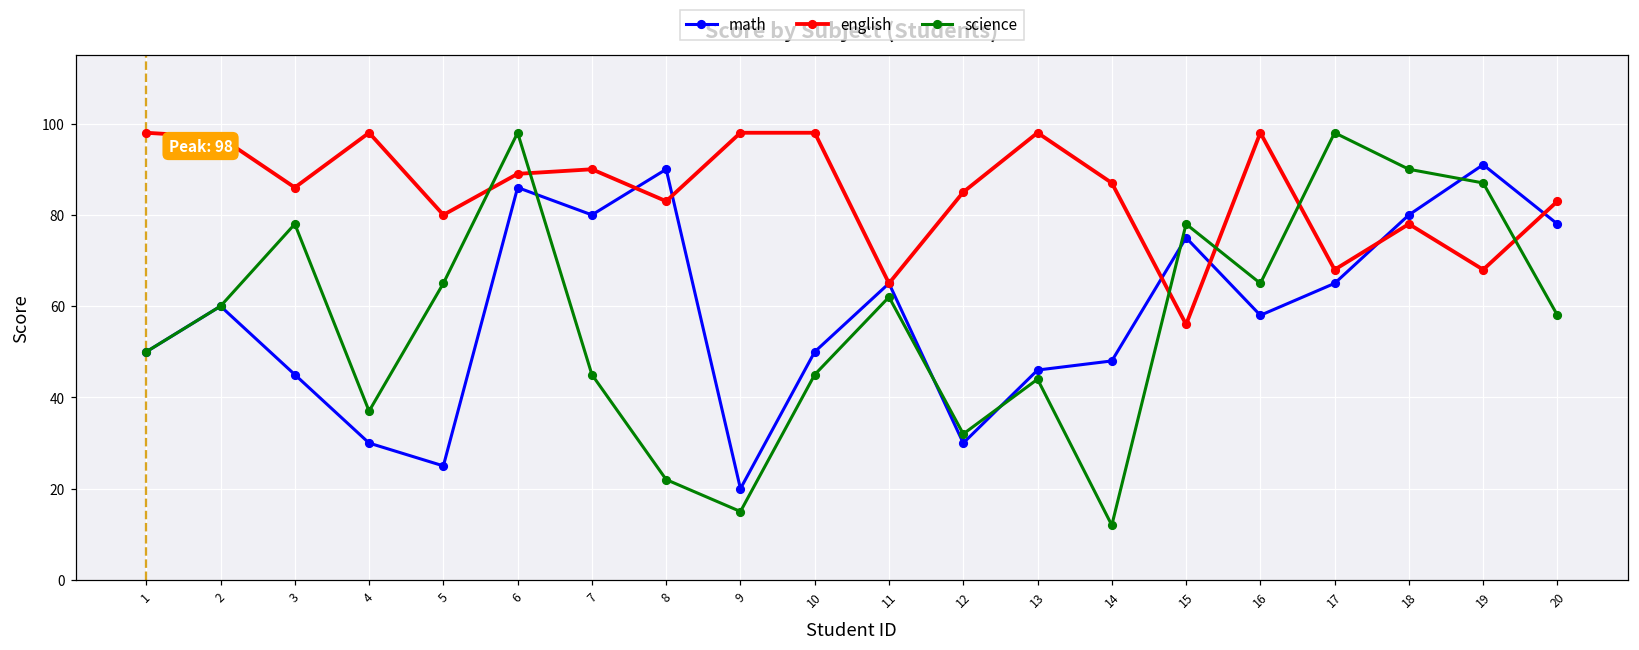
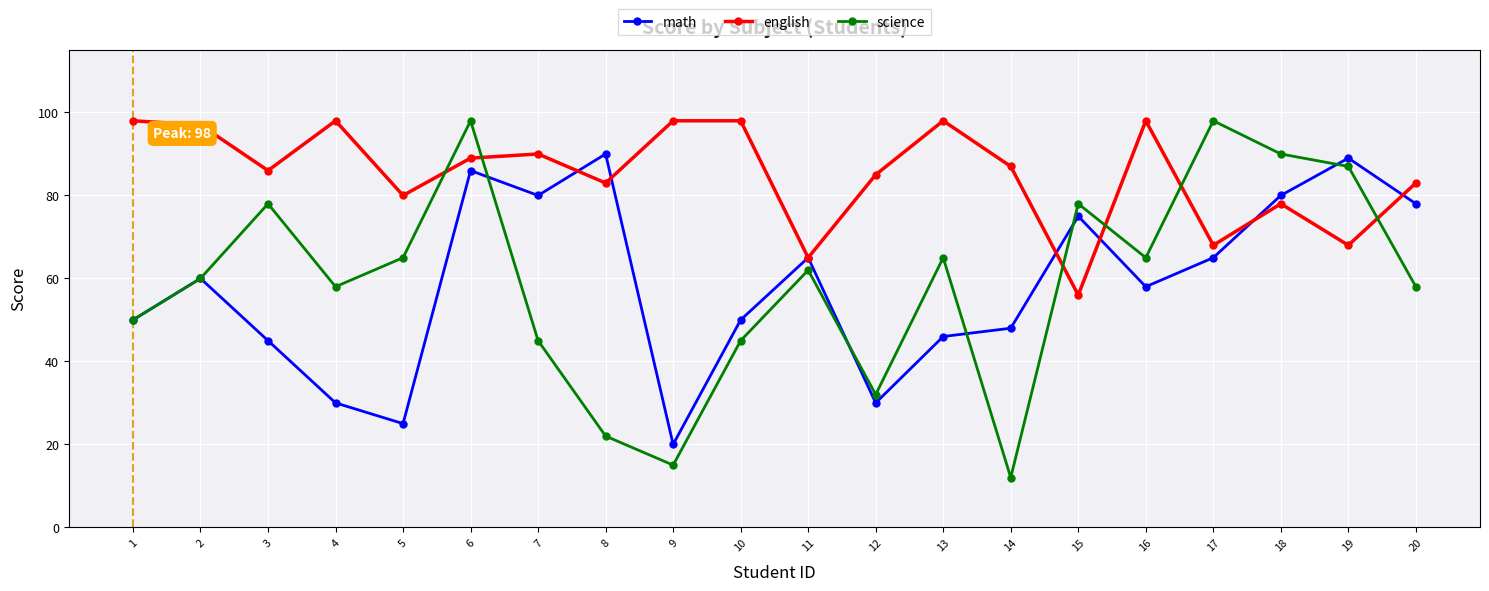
  {
    "math": {
      "3": 45,
      "4": 30,
      "5": 25,
      "6": 86,
      "7": 80,
      "8": 90,
      "9": 20,
      "10": 50,
      "12": 30,
      "13": 46,
      "14": 48,
      "15": 75,
      "16": 58,
      "17": 65,
      "18": 80,
-     "19": 91,
+     "19": 89,
      "20": 78
    },
    "english": {
      "1": 98,
      "3": 86,
      "4": 98,
      "5": 80,
      "6": 89,
      "7": 90,
      "8": 83,
      "9": 98,
      "10": 98,
      "12": 85,
      "13": 98,
      "14": 87,
      "15": 56,
      "16": 98,
      "17": 68,
      "18": 78,
      "19": 68,
      "20": 83
    },
    "science": {
      "3": 78,
-     "4": 37,
+     "4": 58,
      "5": 65,
      "6": 98,
      "7": 45,
      "8": 22,
      "9": 15,
      "10": 45,
      "11": 62,
      "12": 32,
-     "13": 44,
+     "13": 65,
      "14": 12,
      "15": 78,
      "16": 65,
      "17": 98,
      "18": 90,
      "19": 87,
      "20": 58
    }
  }
